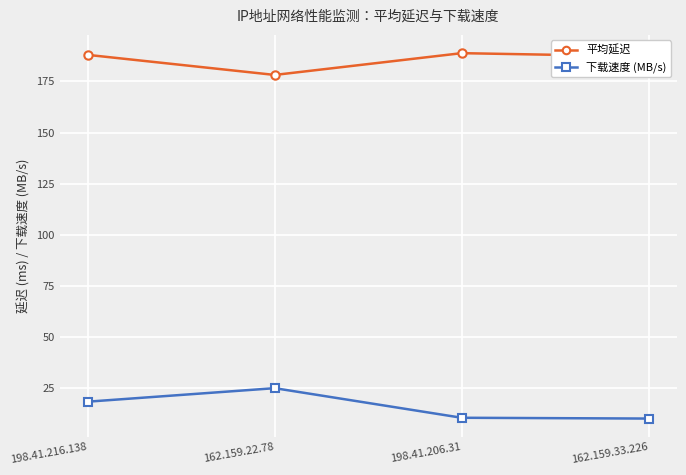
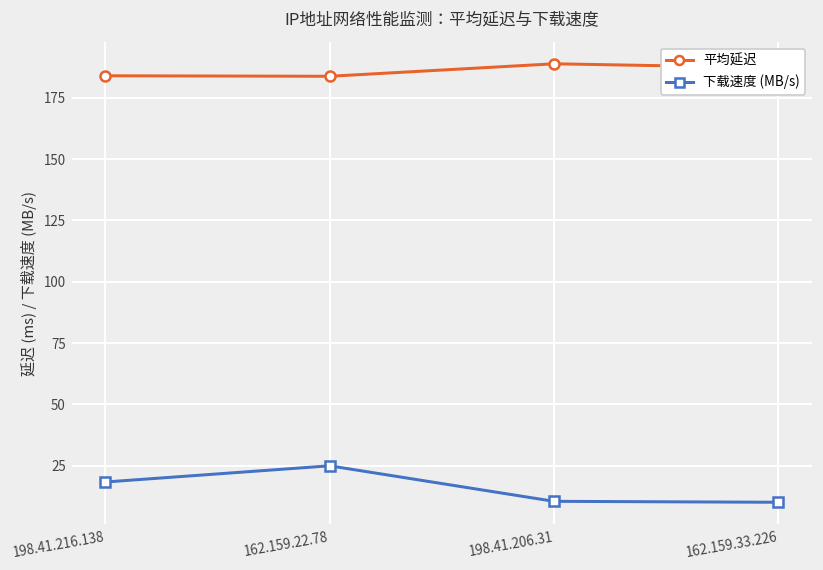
  {
    "平均延迟": {
-     "198.41.216.138": 188,
-     "162.159.22.78": 178,
+     "198.41.216.138": 184,
+     "162.159.22.78": 184,
      "198.41.206.31": 189
    },
    "下载速度 (MB/s)": {
      "198.41.216.138": 18,
      "162.159.22.78": 25,
      "198.41.206.31": 11,
      "162.159.33.226": 10
    }
  }
